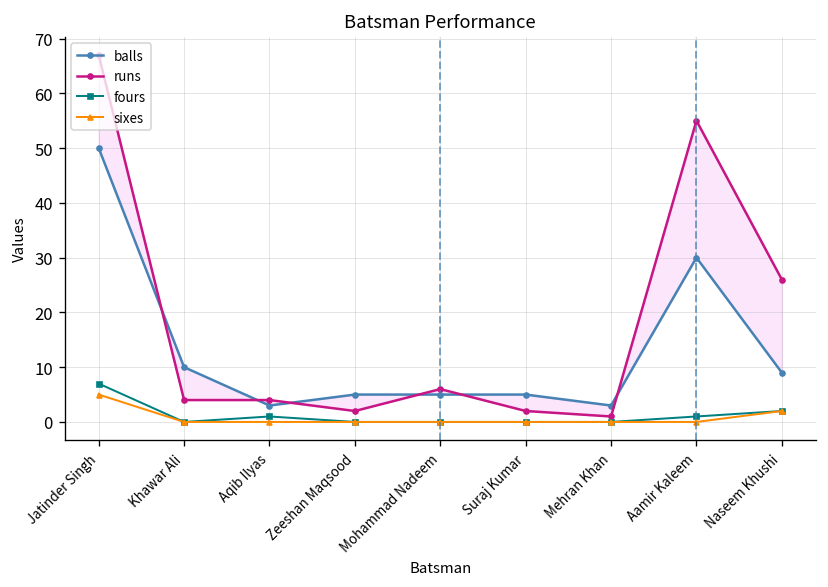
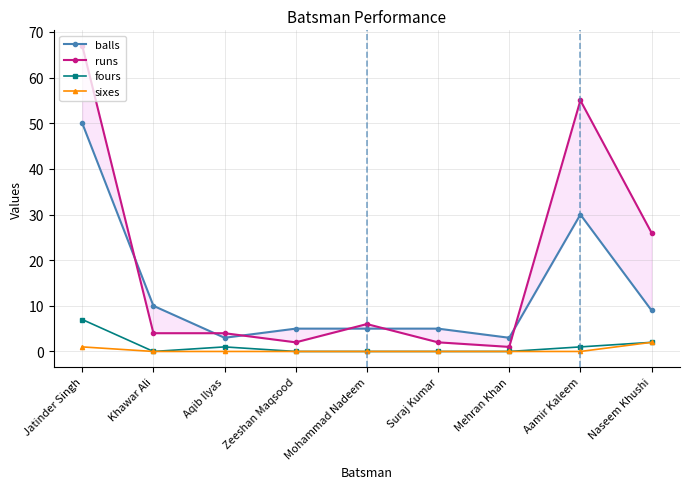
  {
    "balls": {
      "Jatinder Singh": 50,
      "Aqib Ilyas": 3,
      "Mohammad Nadeem": 5,
      "Aamir Kaleem": 30,
      "Naseem Khushi": 9
    },
    "runs": {
      "Khawar Ali": 4,
      "Zeeshan Maqsood": 2,
      "Suraj Kumar": 2,
      "Mehran Khan": 1
    },
    "fours": {
      "Jatinder Singh": 7,
      "Aqib Ilyas": 1,
      "Aamir Kaleem": 1
    },
    "sixes": {
-     "Jatinder Singh": 5,
+     "Jatinder Singh": 1,
      "Aqib Ilyas": 0,
      "Aamir Kaleem": 0
    }
  }
